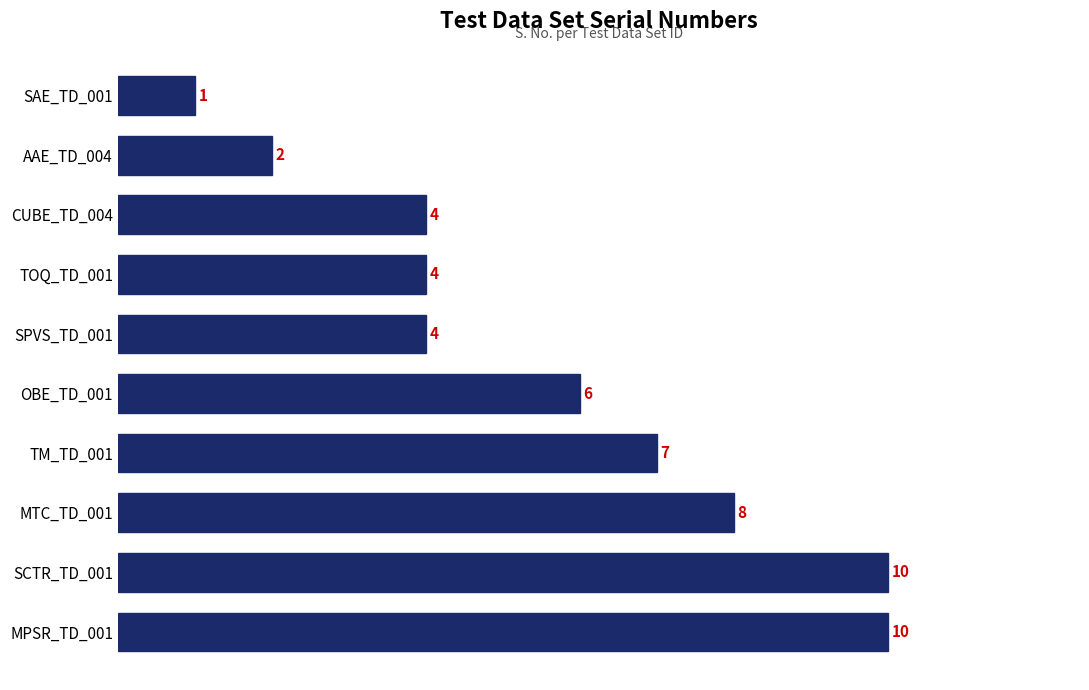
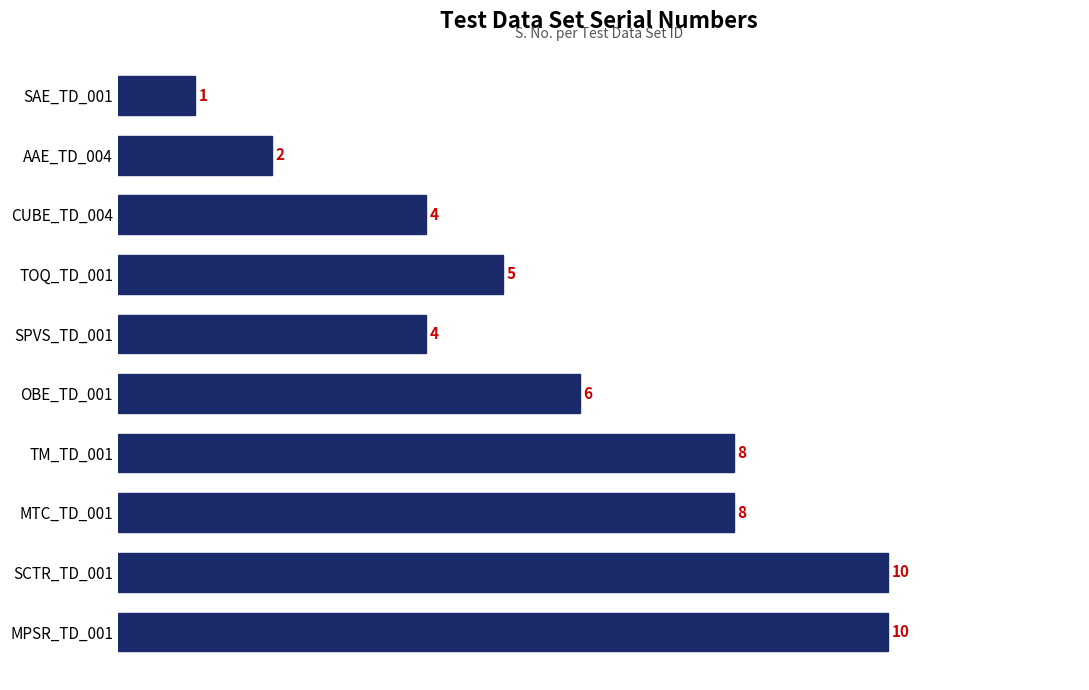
  {
    "SAE_TD_001": 1,
    "AAE_TD_004": 2,
    "CUBE_TD_004": 4,
-   "TOQ_TD_001": 4,
+   "TOQ_TD_001": 5,
    "SPVS_TD_001": 4,
    "OBE_TD_001": 6,
-   "TM_TD_001": 7,
+   "TM_TD_001": 8,
    "MTC_TD_001": 8,
    "SCTR_TD_001": 10,
    "MPSR_TD_001": 10
  }
